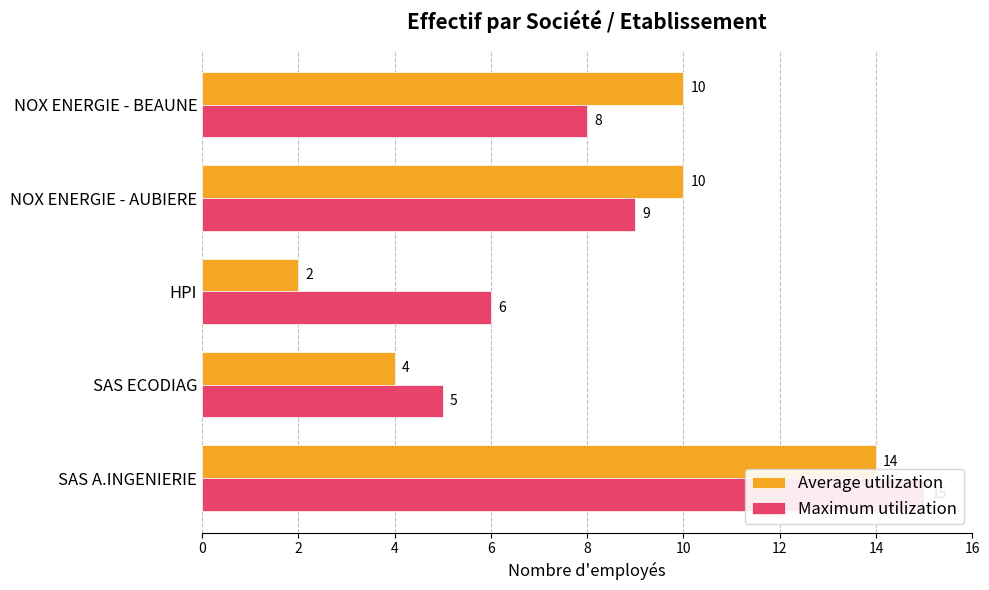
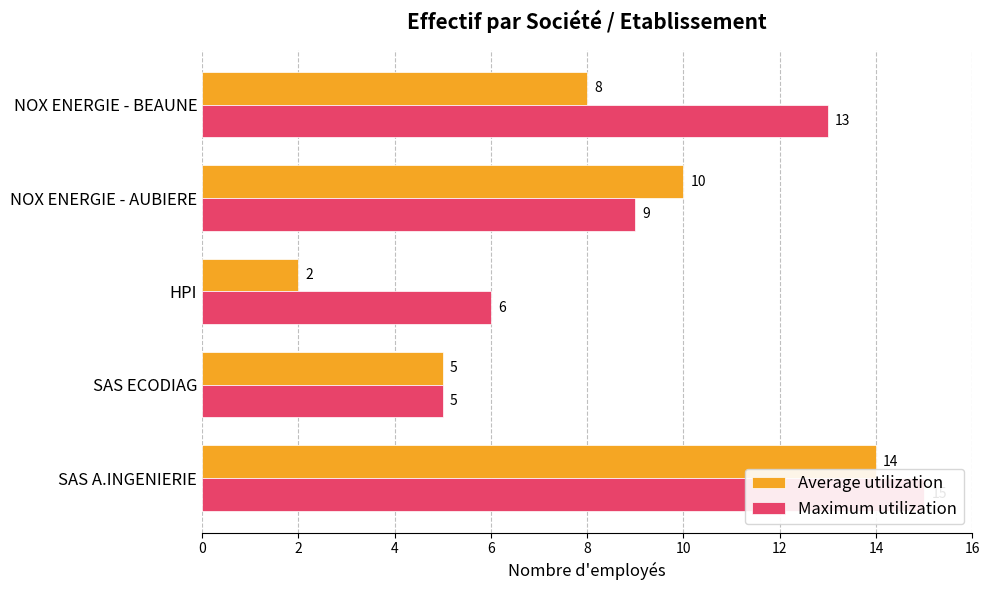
  {
    "Average utilization": {
-     "NOX ENERGIE - BEAUNE": 10,
+     "NOX ENERGIE - BEAUNE": 8,
      "NOX ENERGIE - AUBIERE": 10,
      "HPI": 2,
-     "SAS ECODIAG": 4
+     "SAS ECODIAG": 5
    },
    "Maximum utilization": {
-     "NOX ENERGIE - BEAUNE": 8,
+     "NOX ENERGIE - BEAUNE": 13,
      "NOX ENERGIE - AUBIERE": 9,
      "HPI": 6,
      "SAS ECODIAG": 5
    }
  }
